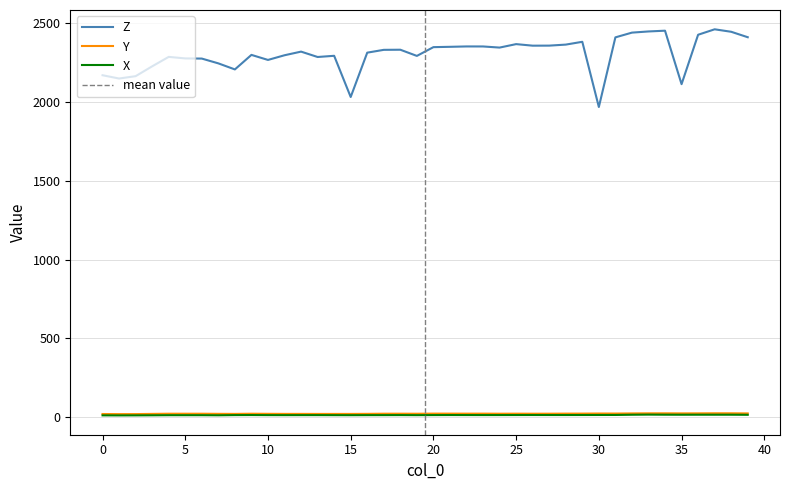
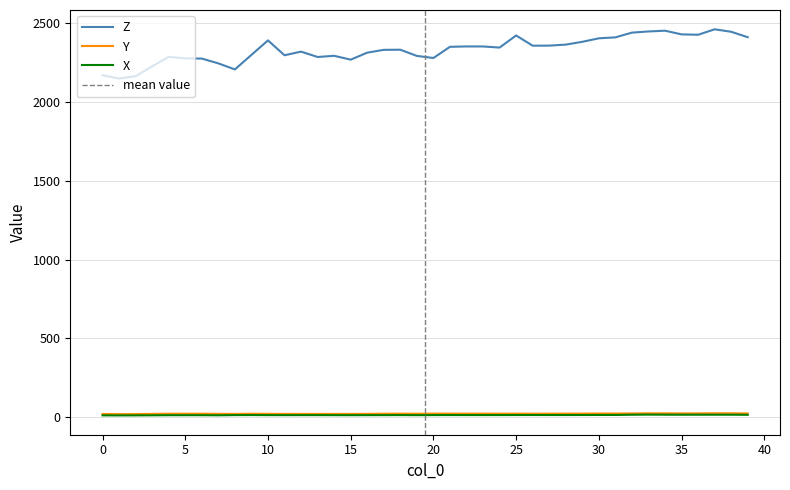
  {
    "Z": {
-     "10": 2270,
-     "15": 2030,
-     "20": 2350,
-     "25": 2370,
-     "30": 1970,
-     "35": 2110
+     "10": 2390,
+     "15": 2270,
+     "20": 2280,
+     "25": 2420,
+     "30": 2400,
+     "35": 2430
    }
  }
